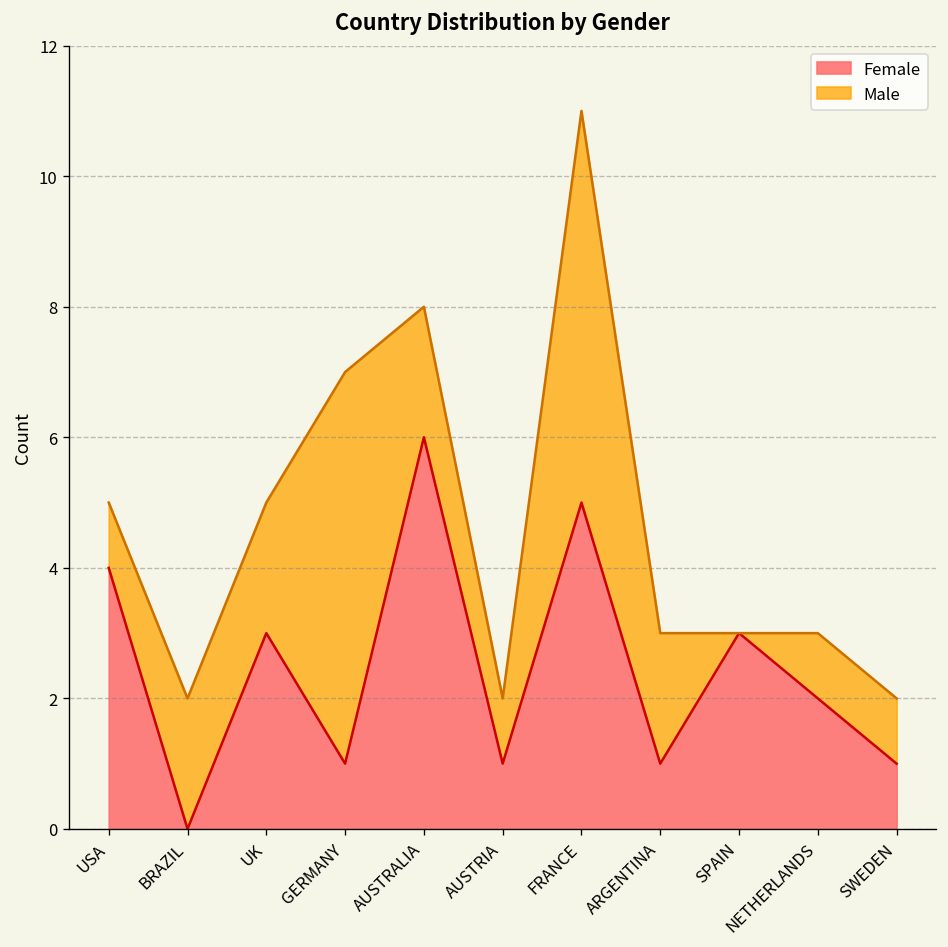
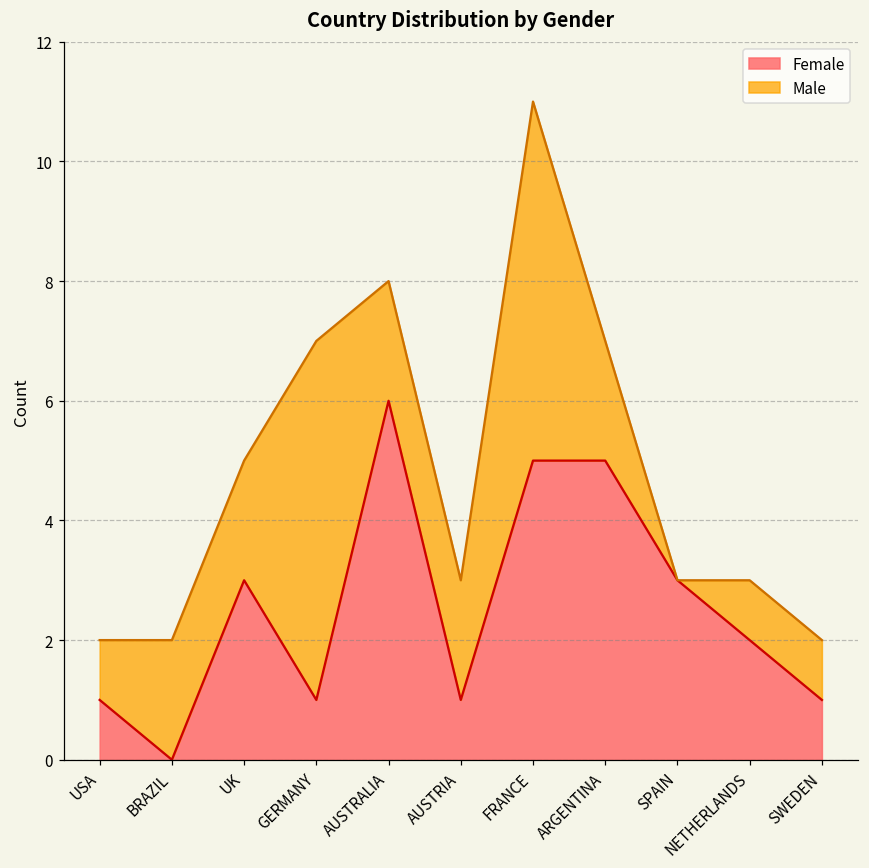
  {
    "Female": {
-     "USA": 4,
+     "USA": 1,
      "BRAZIL": 0,
      "UK": 3,
      "GERMANY": 1,
      "AUSTRALIA": 6,
      "AUSTRIA": 1,
      "FRANCE": 5,
-     "ARGENTINA": 1,
+     "ARGENTINA": 5,
      "NETHERLANDS": 2,
      "SWEDEN": 1
    },
    "Male": {
      "USA": 1,
      "BRAZIL": 2,
      "UK": 2,
      "GERMANY": 6,
      "AUSTRALIA": 2,
-     "AUSTRIA": 1,
+     "AUSTRIA": 2,
      "FRANCE": 6,
      "ARGENTINA": 2,
      "NETHERLANDS": 1,
      "SWEDEN": 1
    }
  }
